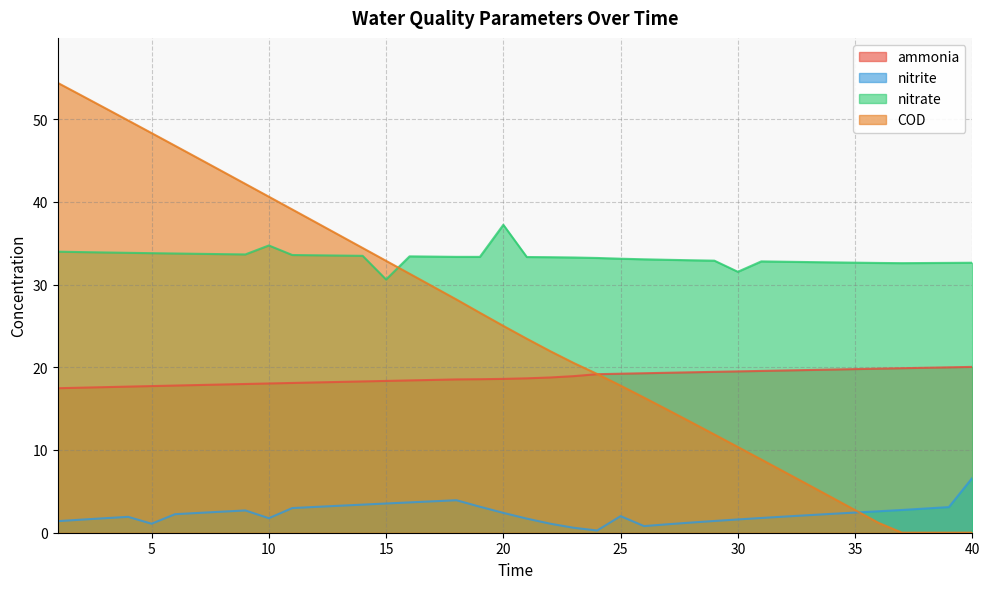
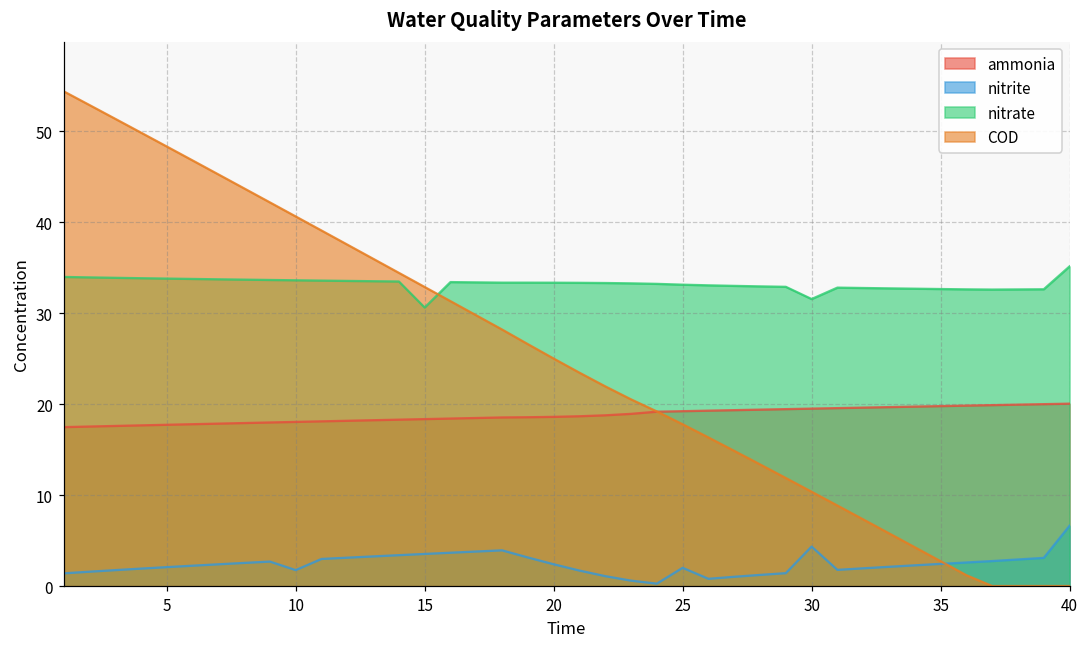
  {
    "nitrite": {
-     "5": 1,
+     "5": 2,
      "10": 2,
      "15": 4,
      "20": 2,
      "25": 2,
-     "30": 2,
+     "30": 4,
      "40": 7
    },
    "nitrate": {
      "5": 34,
-     "10": 35,
+     "10": 34,
      "15": 31,
-     "20": 37,
+     "20": 33,
      "25": 33,
      "30": 32,
      "35": 33,
-     "40": 33
+     "40": 35
    }
  }
